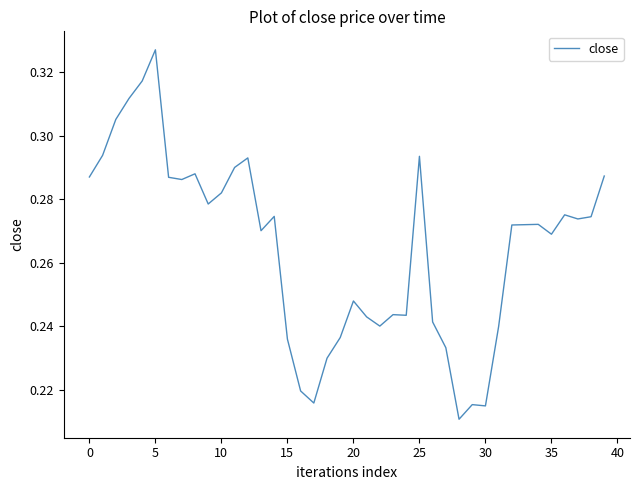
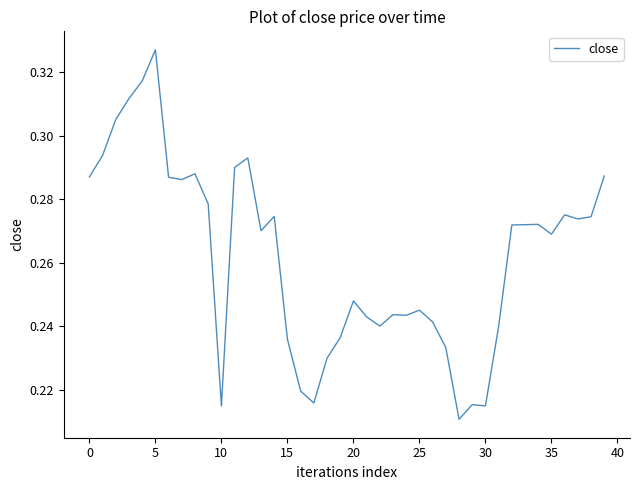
  {
    "0": 0.287,
    "5": 0.327,
-   "10": 0.282,
+   "10": 0.215,
    "15": 0.236,
    "20": 0.248,
-   "25": 0.294,
+   "25": 0.245,
    "30": 0.215,
    "35": 0.269
  }
